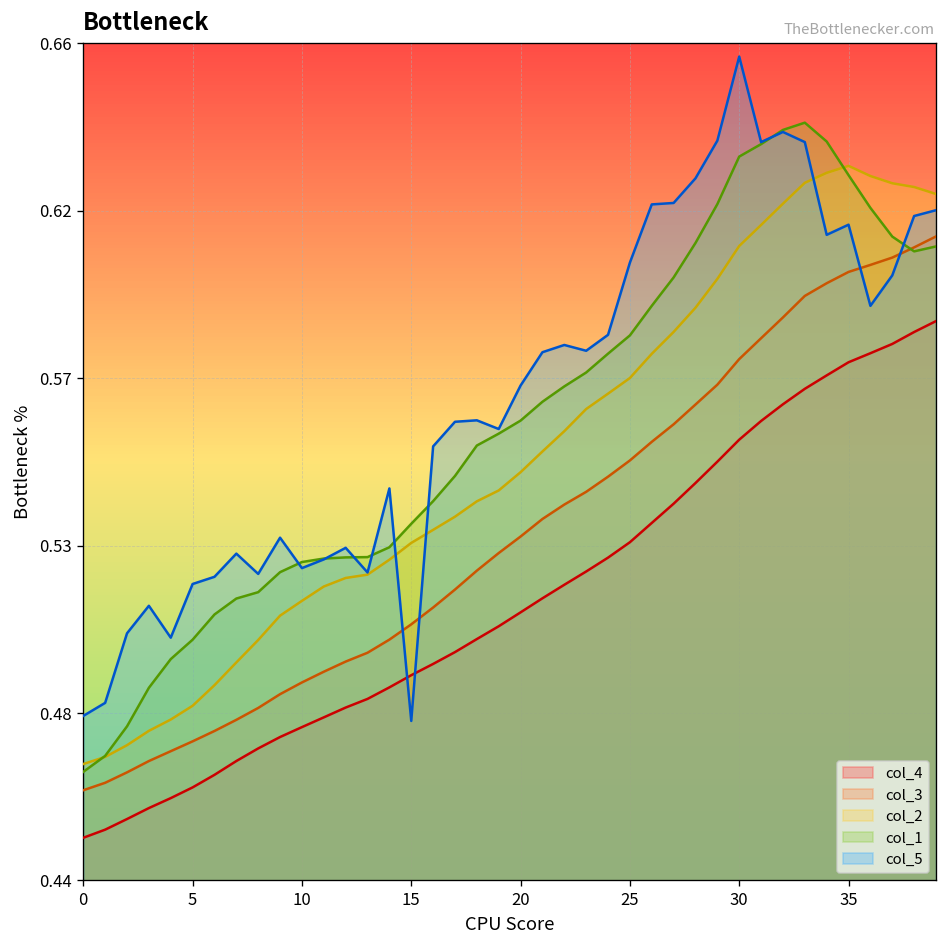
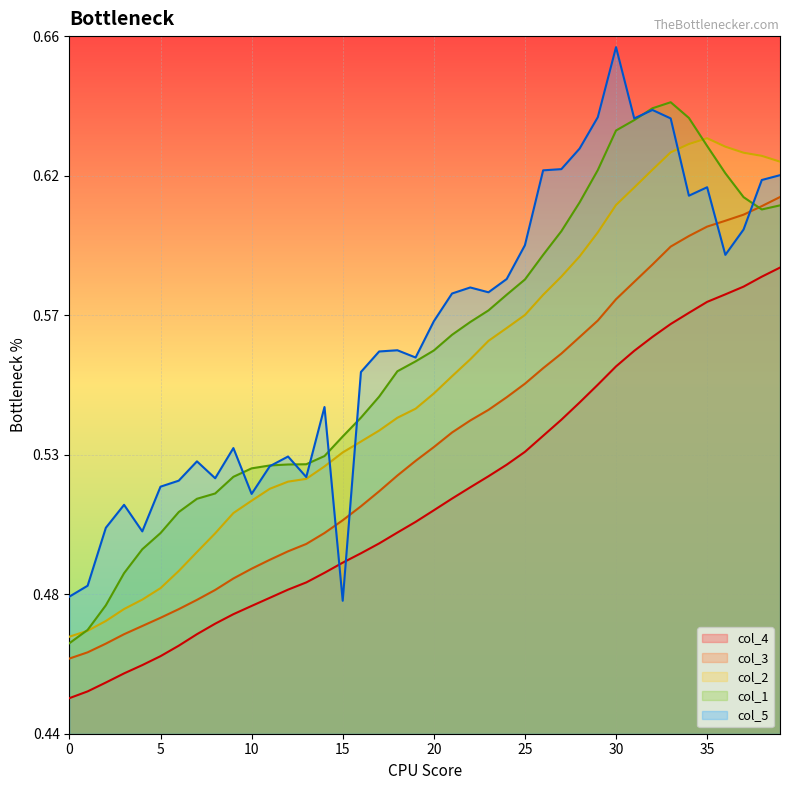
  {
    "col_5": {
      "0": 0.483,
      "5": 0.518,
-     "10": 0.522,
+     "10": 0.516,
      "15": 0.482,
      "20": 0.570,
-     "25": 0.602,
+     "25": 0.594,
      "30": 0.657,
      "35": 0.612
    }
  }
